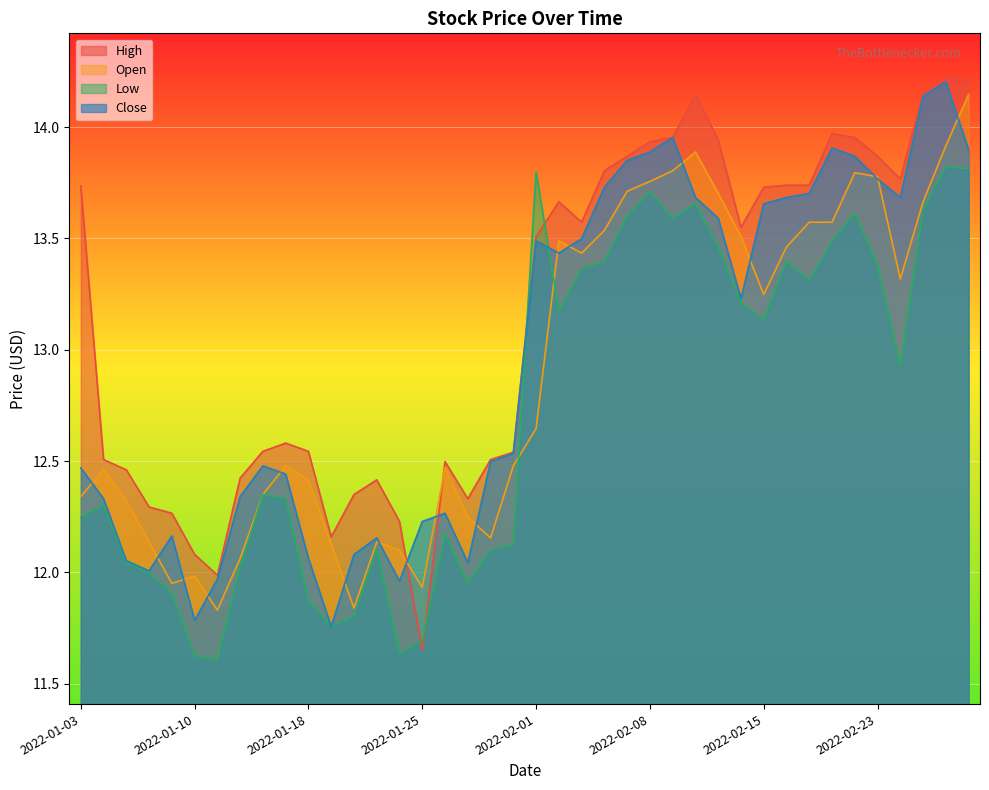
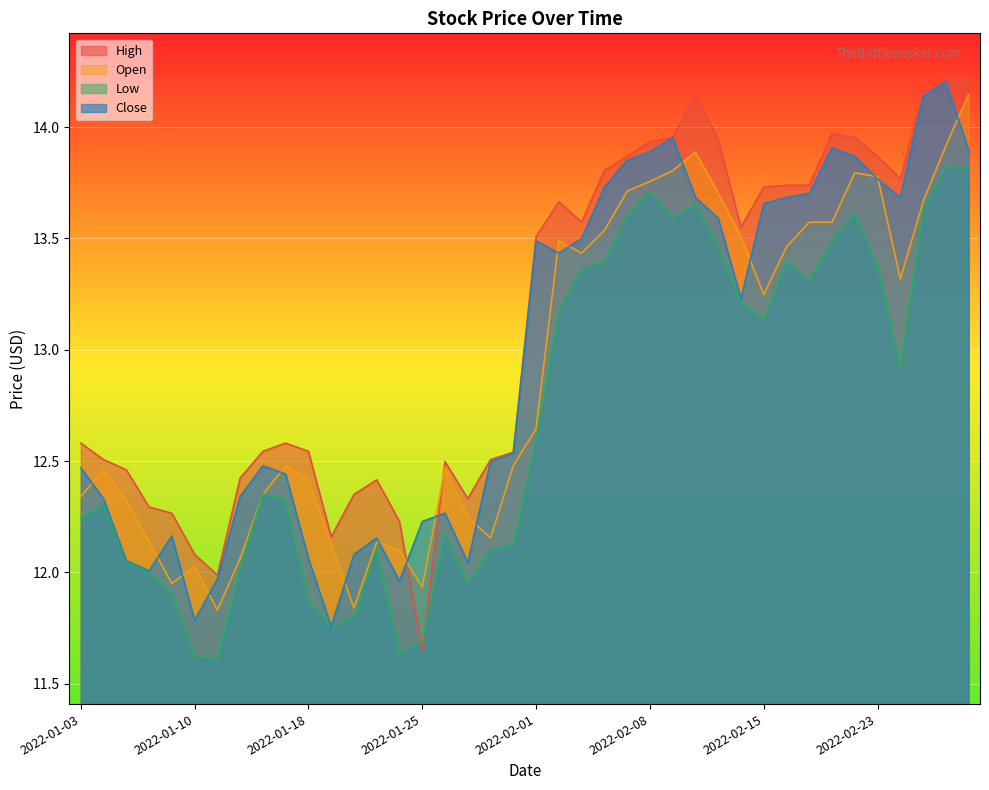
  {
    "High": {
-     "2022-01-03": 13.74,
+     "2022-01-03": 12.58,
      "2022-01-10": 12.08,
      "2022-01-18": 12.54,
      "2022-01-25": 11.65,
      "2022-02-01": 13.51,
      "2022-02-08": 13.93,
      "2022-02-15": 13.73,
      "2022-02-23": 13.87
    },
    "Open": {
      "2022-01-03": 12.34,
-     "2022-01-10": 11.98,
+     "2022-01-10": 12.03,
      "2022-01-18": 12.42,
      "2022-01-25": 11.93,
      "2022-02-01": 12.65,
      "2022-02-08": 13.76,
      "2022-02-15": 13.25
    },
    "Low": {
      "2022-01-03": 12.25,
      "2022-01-10": 11.63,
      "2022-01-18": 11.88,
      "2022-01-25": 11.7,
-     "2022-02-01": 13.8,
+     "2022-02-01": 12.6,
      "2022-02-08": 13.71,
      "2022-02-15": 13.14,
      "2022-02-23": 13.38
    },
    "Close": {
      "2022-01-03": 12.47,
      "2022-01-10": 11.79,
      "2022-01-18": 12.06,
      "2022-01-25": 12.23,
      "2022-02-01": 13.49,
      "2022-02-08": 13.89,
      "2022-02-15": 13.66
    }
  }
